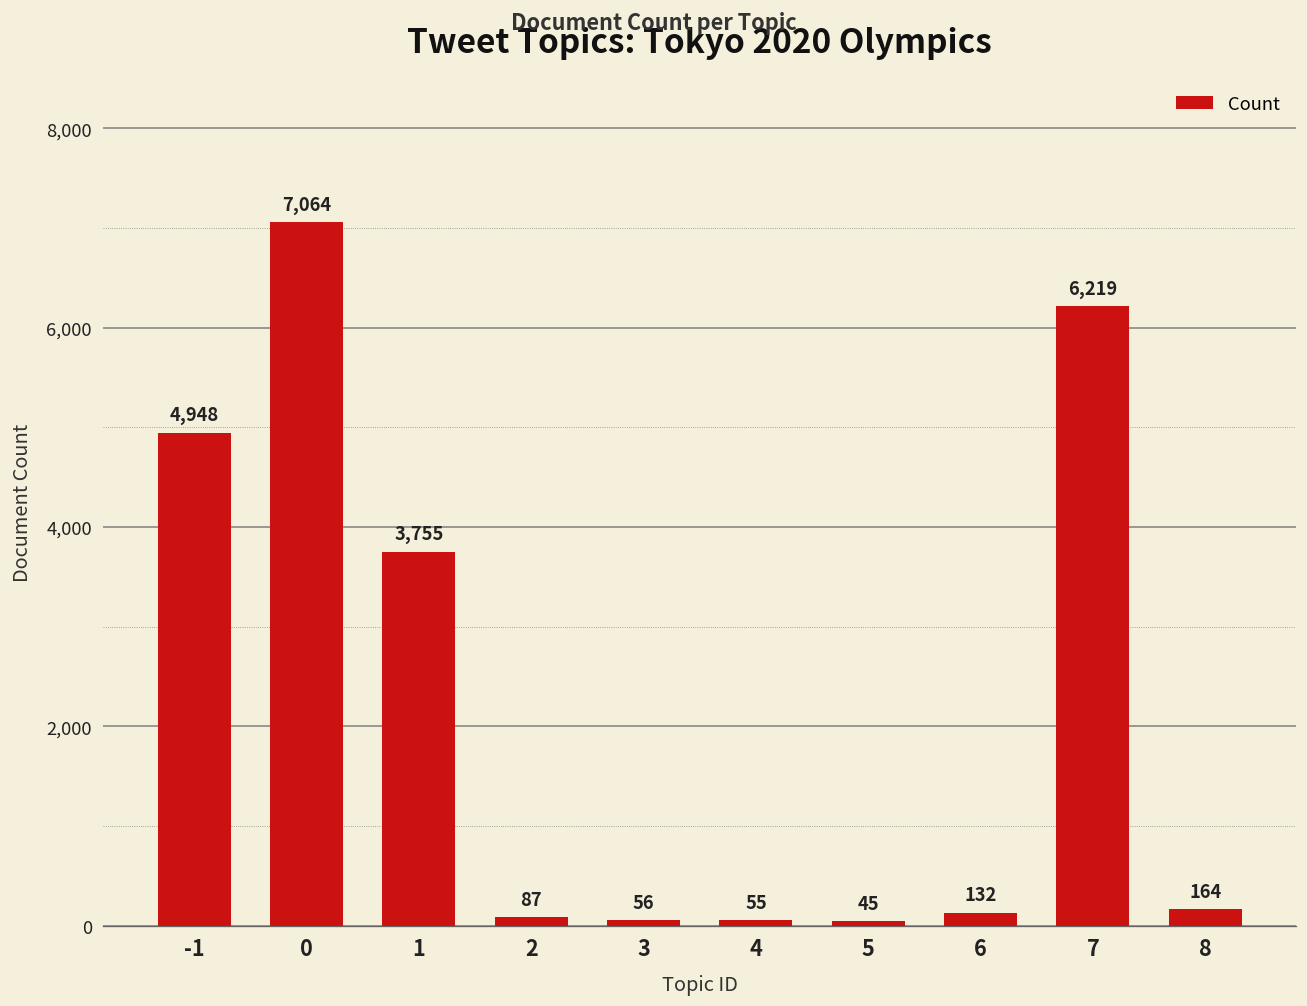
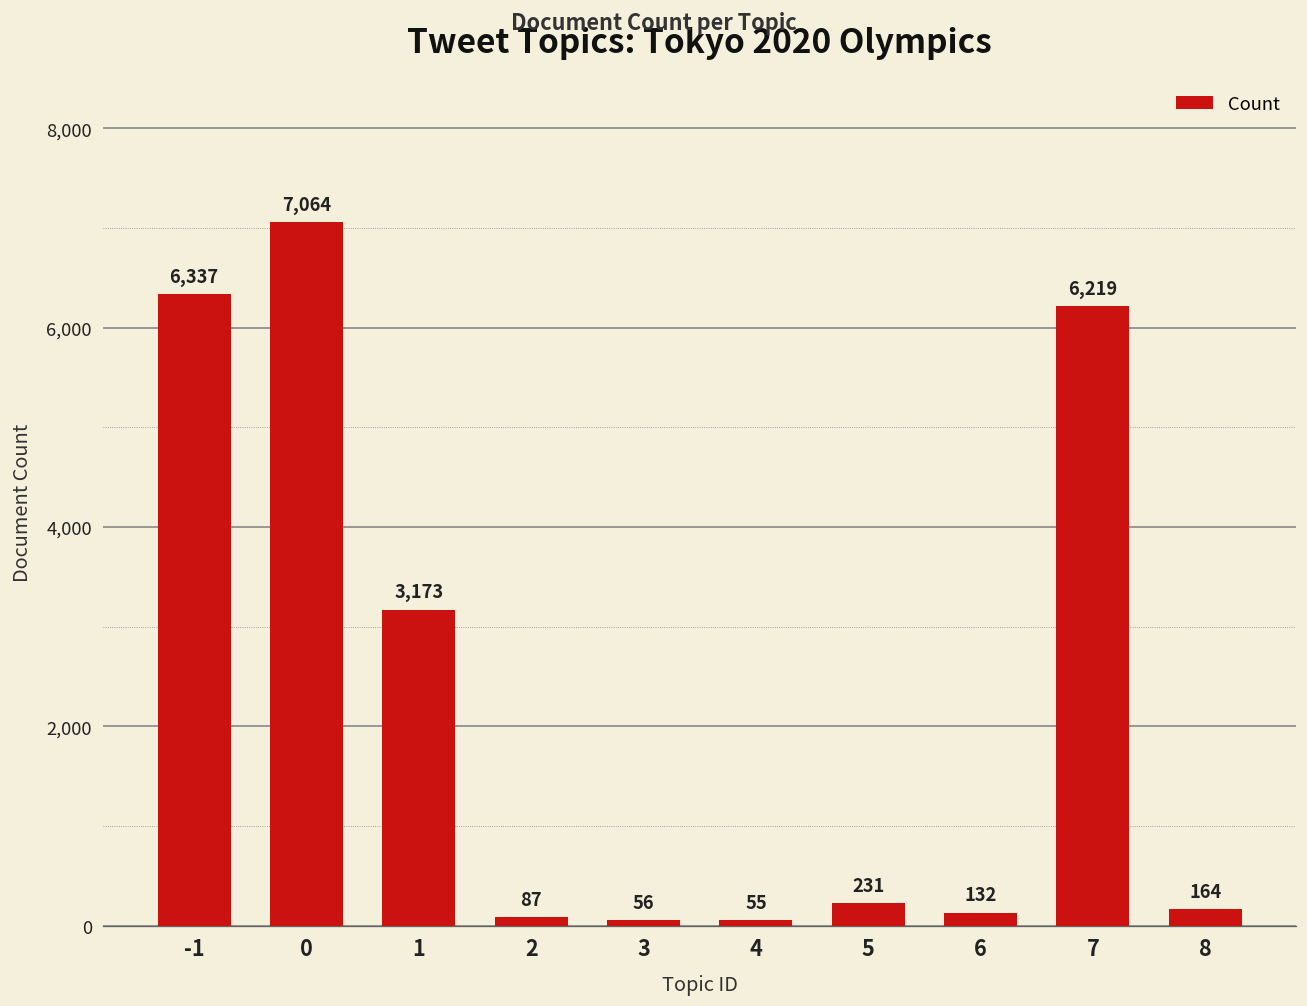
  {
-   "-1": "4,948",
+   "-1": "6,337",
    "0": "7,064",
-   "1": "3,755",
+   "1": "3,173",
    "2": "87",
    "3": "56",
    "4": "55",
-   "5": "45",
+   "5": "231",
    "6": "132",
    "7": "6,219",
    "8": "164"
  }
